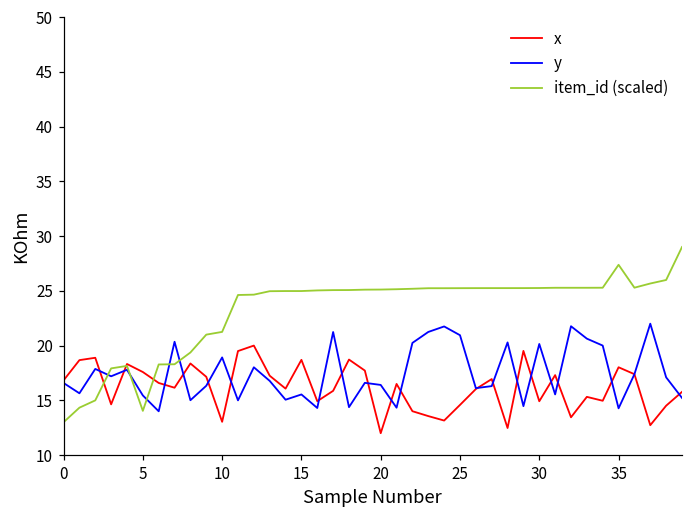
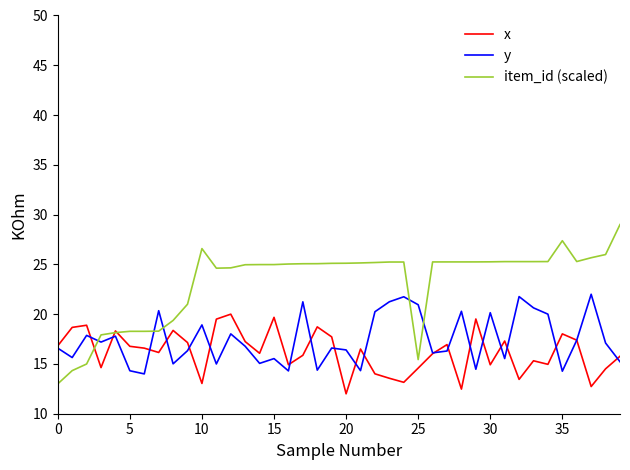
  {
    "x": {
-     "5": 18,
+     "5": 17,
      "10": 13,
-     "15": 19,
+     "15": 20,
      "20": 12,
      "25": 15,
      "30": 15,
      "35": 18
    },
    "y": {
-     "5": 15,
+     "5": 14,
      "10": 19,
      "15": 16,
      "20": 16,
      "25": 21,
      "30": 20,
      "35": 14
    },
    "item_id (scaled)": {
      "0": 13,
-     "5": 14,
-     "10": 21,
+     "5": 18,
+     "10": 27,
      "15": 25,
      "20": 25,
-     "25": 25,
+     "25": 15,
      "30": 25,
      "35": 27
    }
  }
